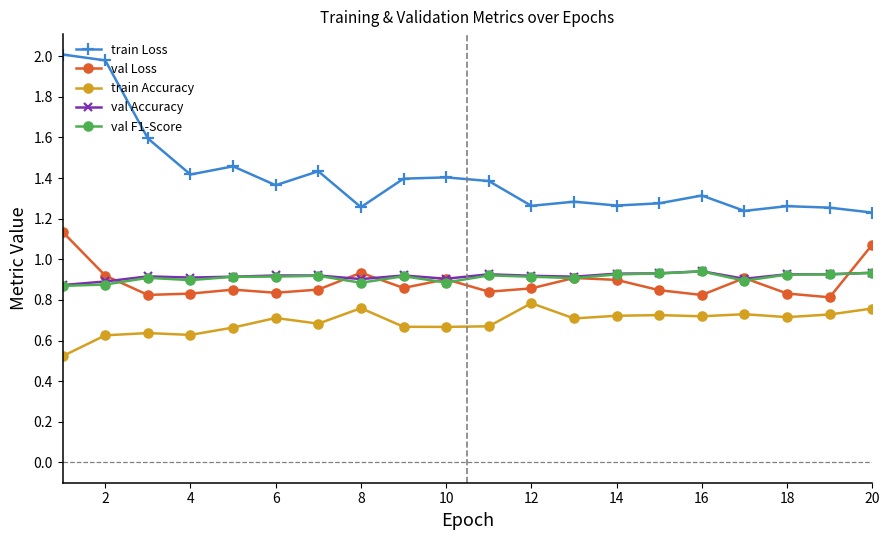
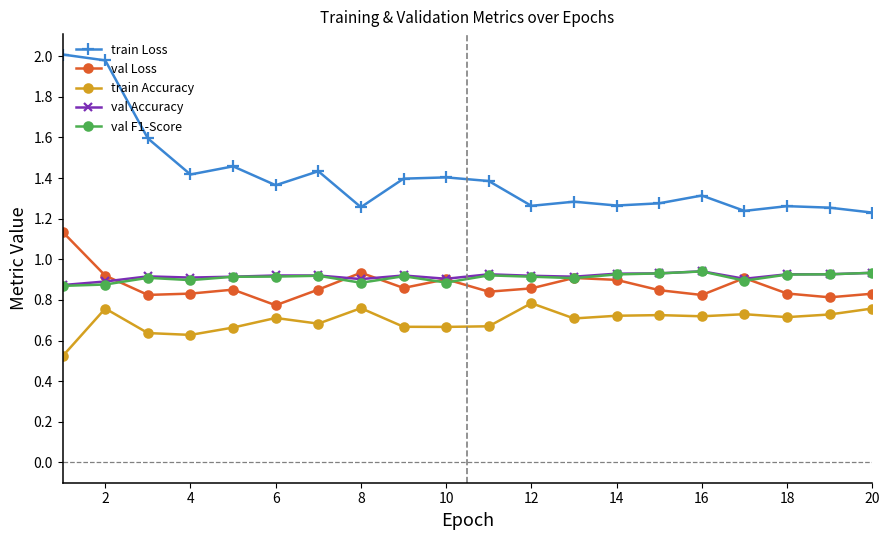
  {
    "train Loss": {
      "2": 1.98,
      "4": 1.42,
      "6": 1.36,
      "8": 1.26,
      "10": 1.40,
      "12": 1.26,
      "14": 1.26,
      "16": 1.31,
      "18": 1.26,
      "20": 1.23
    },
    "val Loss": {
      "2": 0.92,
      "4": 0.83,
-     "6": 0.84,
+     "6": 0.77,
      "8": 0.93,
      "12": 0.86,
      "14": 0.90,
      "16": 0.82,
      "18": 0.83,
-     "20": 1.07
+     "20": 0.83
    },
    "train Accuracy": {
-     "2": 0.63,
+     "2": 0.76,
      "4": 0.63,
      "6": 0.71,
      "8": 0.76,
      "10": 0.67,
      "12": 0.78,
      "14": 0.72,
      "16": 0.72,
      "18": 0.72,
      "20": 0.76
    },
    "val Accuracy": {
      "2": 0.89,
      "8": 0.90
    },
    "val F1-Score": {
      "2": 0.88,
      "8": 0.88,
      "10": 0.89
    }
  }
